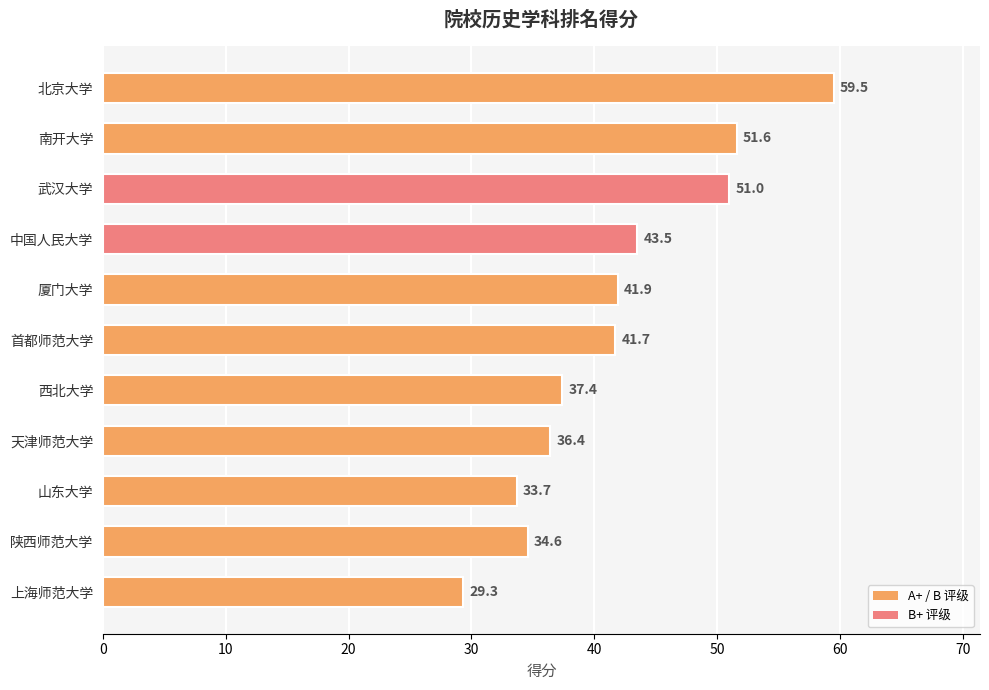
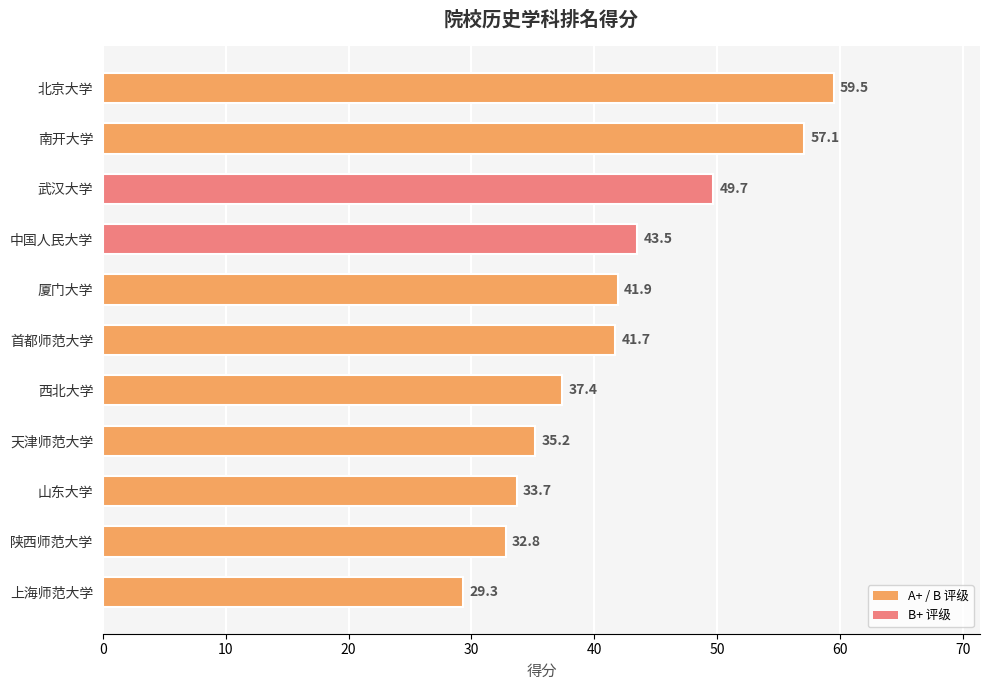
  {
    "北京大学": 59.5,
-   "南开大学": 51.6,
-   "武汉大学": 51.0,
+   "南开大学": 57.1,
+   "武汉大学": 49.7,
    "中国人民大学": 43.5,
    "厦门大学": 41.9,
    "首都师范大学": 41.7,
    "西北大学": 37.4,
-   "天津师范大学": 36.4,
+   "天津师范大学": 35.2,
    "山东大学": 33.7,
-   "陕西师范大学": 34.6,
+   "陕西师范大学": 32.8,
    "上海师范大学": 29.3
  }
